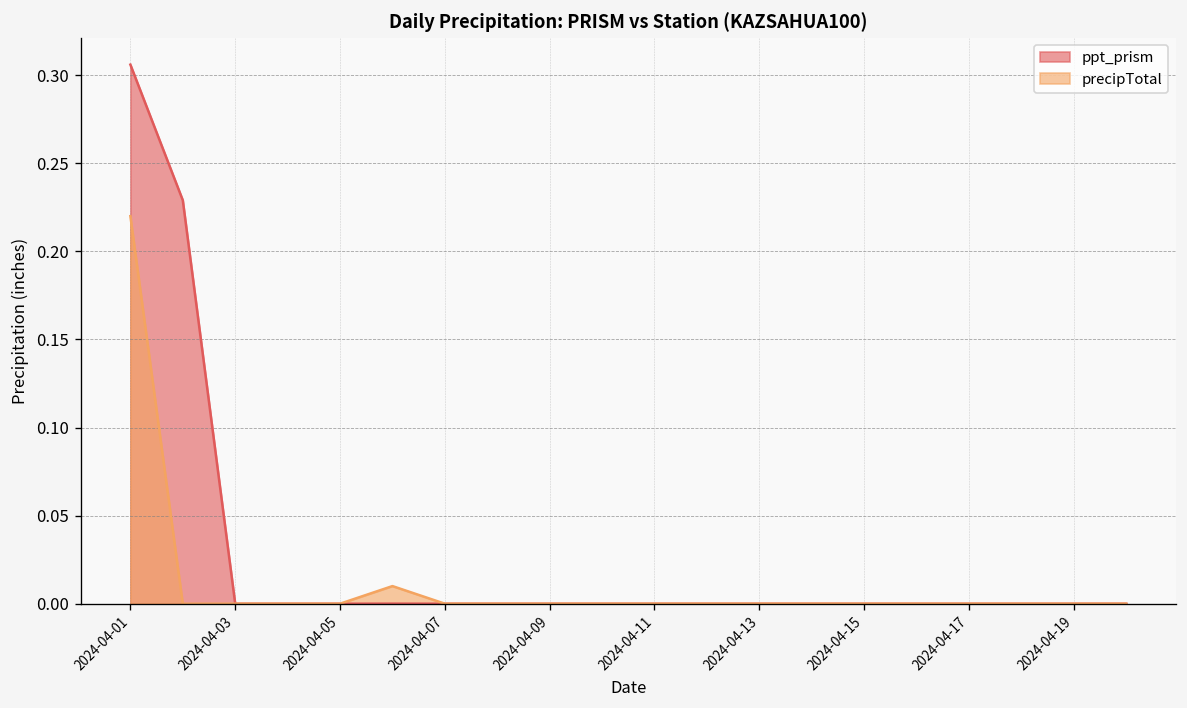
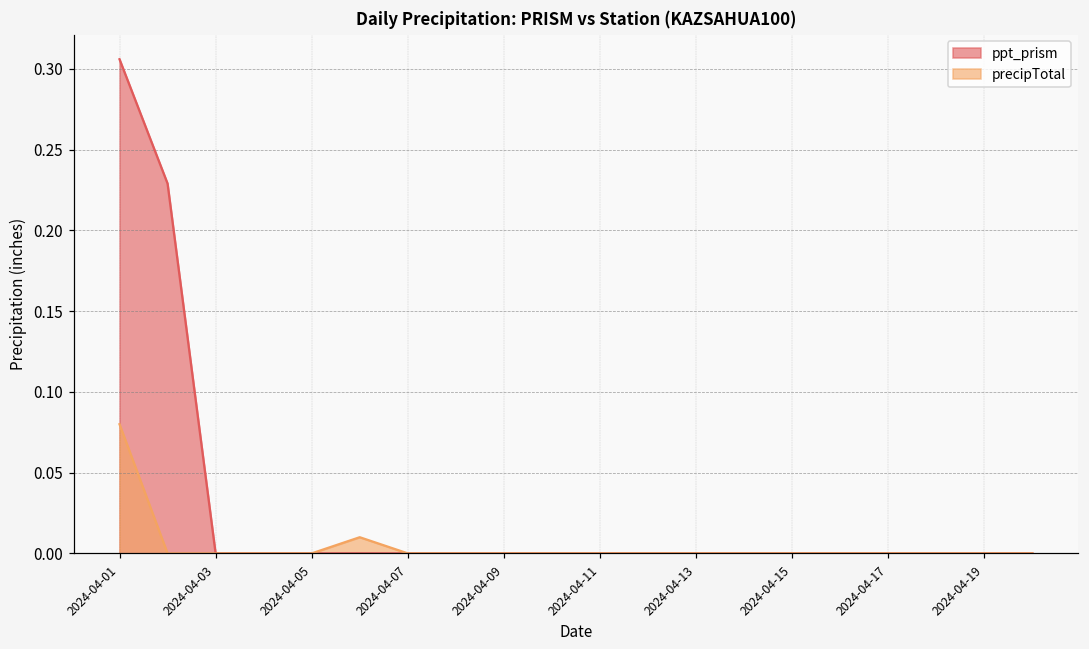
  {
    "ppt_prism": {
      "2024-04-01": 0.306
    },
    "precipTotal": {
-     "2024-04-01": 0.22
+     "2024-04-01": 0.08
    }
  }
